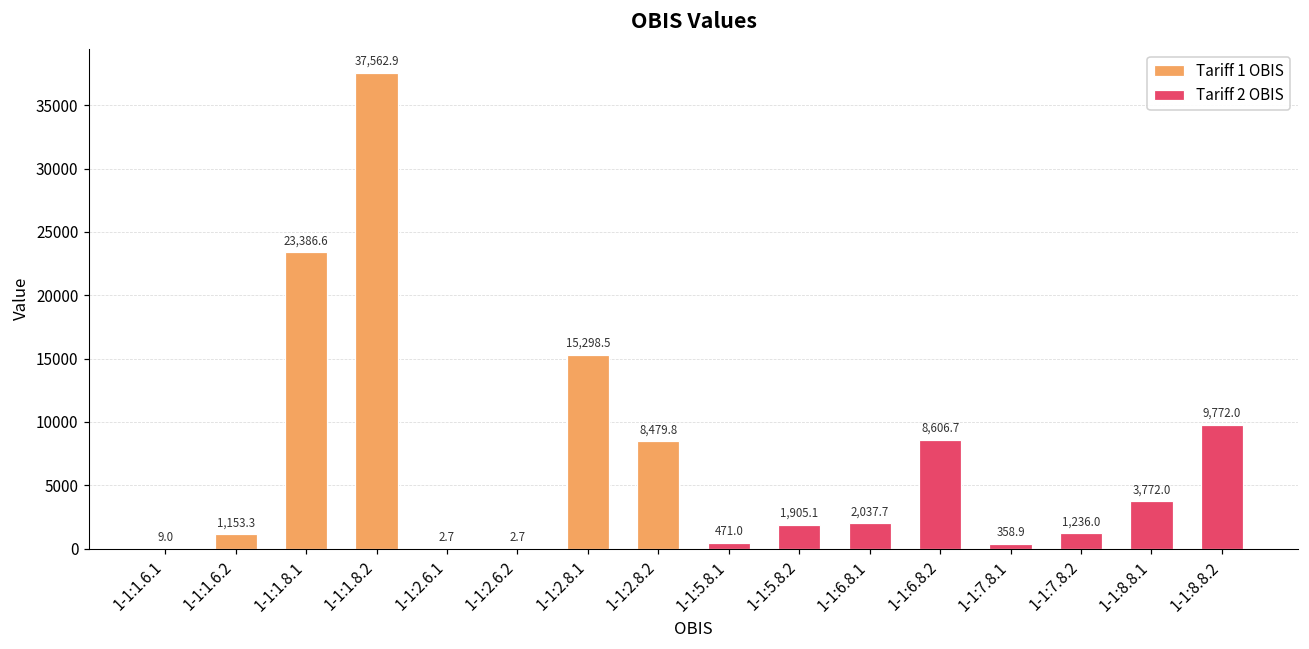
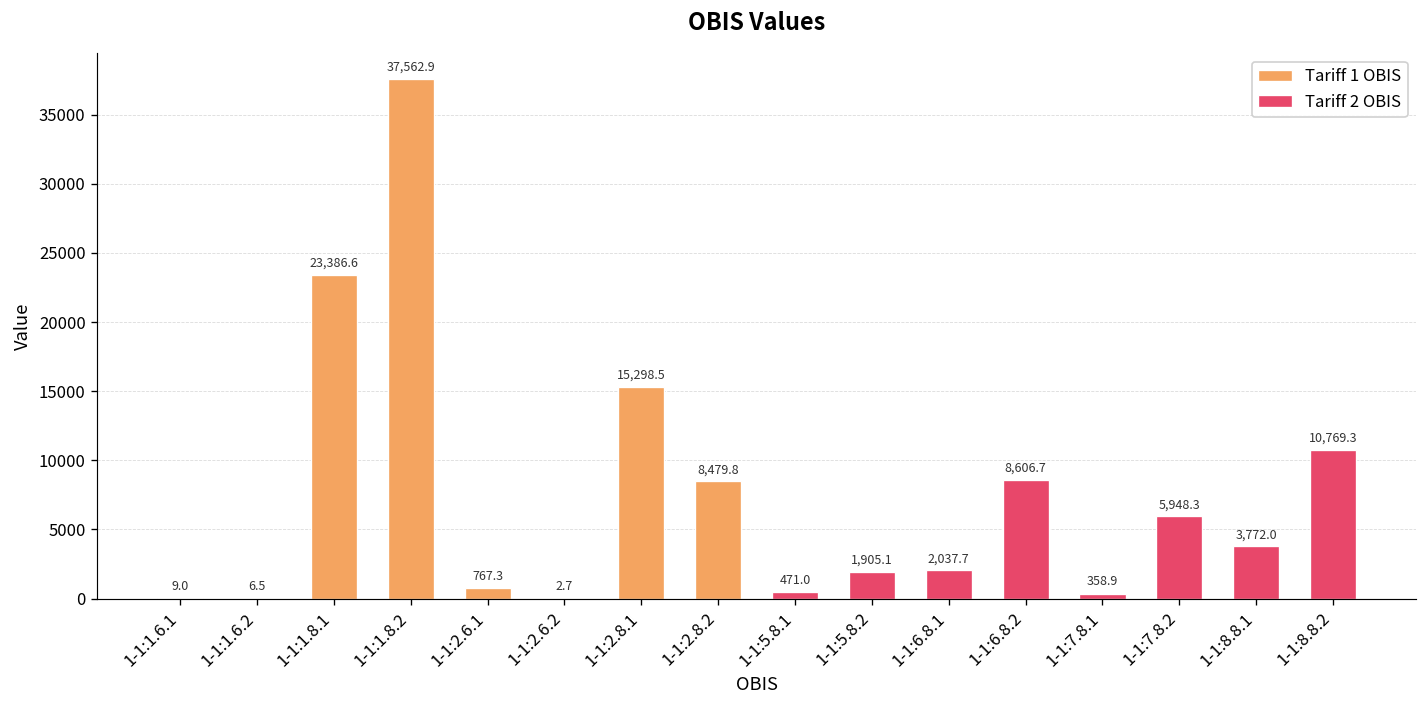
  {
    "Tariff 1 OBIS": {
      "1-1:1.6.1": "9.0",
-     "1-1:1.6.2": "1,153.3",
+     "1-1:1.6.2": "6.5",
      "1-1:1.8.1": "23,386.6",
      "1-1:1.8.2": "37,562.9",
-     "1-1:2.6.1": "2.7",
+     "1-1:2.6.1": "767.3",
      "1-1:2.6.2": "2.7",
      "1-1:2.8.1": "15,298.5",
      "1-1:2.8.2": "8,479.8"
    },
    "Tariff 2 OBIS": {
      "1-1:5.8.1": "471.0",
      "1-1:5.8.2": "1,905.1",
      "1-1:6.8.1": "2,037.7",
      "1-1:6.8.2": "8,606.7",
      "1-1:7.8.1": "358.9",
-     "1-1:7.8.2": "1,236.0",
+     "1-1:7.8.2": "5,948.3",
      "1-1:8.8.1": "3,772.0",
-     "1-1:8.8.2": "9,772.0"
+     "1-1:8.8.2": "10,769.3"
    }
  }
